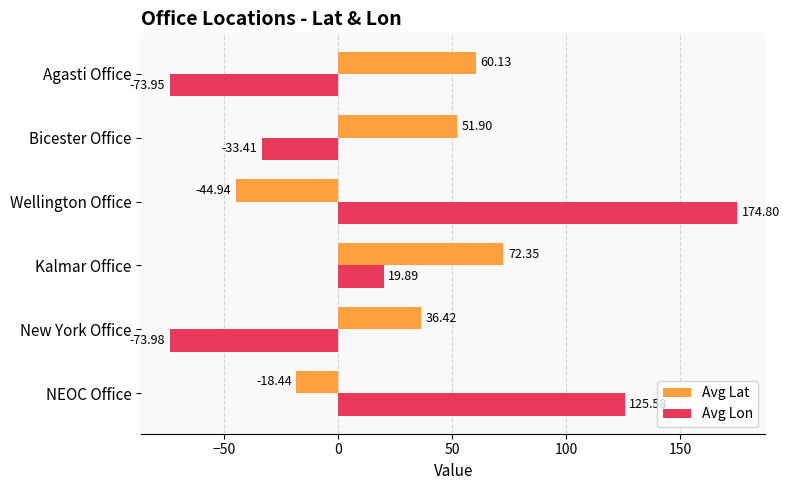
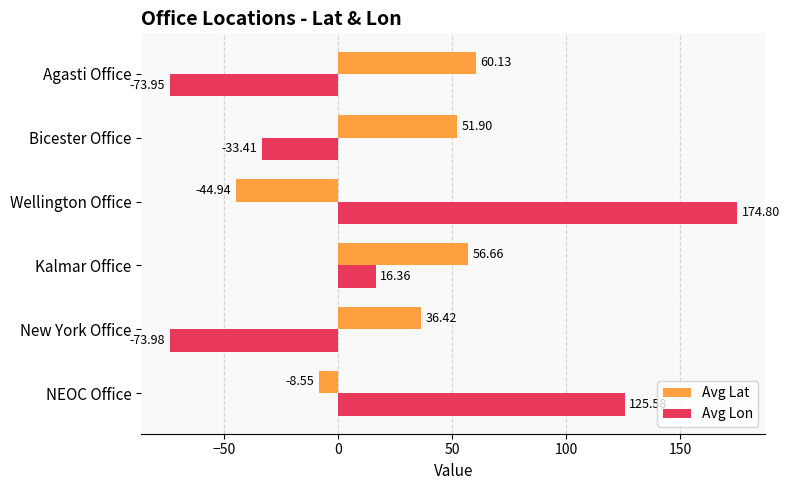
  {
    "Avg Lat": {
      "Agasti Office": 60.13,
      "Bicester Office": 51.90,
      "Wellington Office": -44.94,
-     "Kalmar Office": 72.35,
+     "Kalmar Office": 56.66,
      "New York Office": 36.42,
-     "NEOC Office": -18.44
+     "NEOC Office": -8.55
    },
    "Avg Lon": {
      "Agasti Office": -73.95,
      "Bicester Office": -33.41,
      "Wellington Office": 174.80,
-     "Kalmar Office": 19.89,
+     "Kalmar Office": 16.36,
      "New York Office": -73.98
    }
  }
